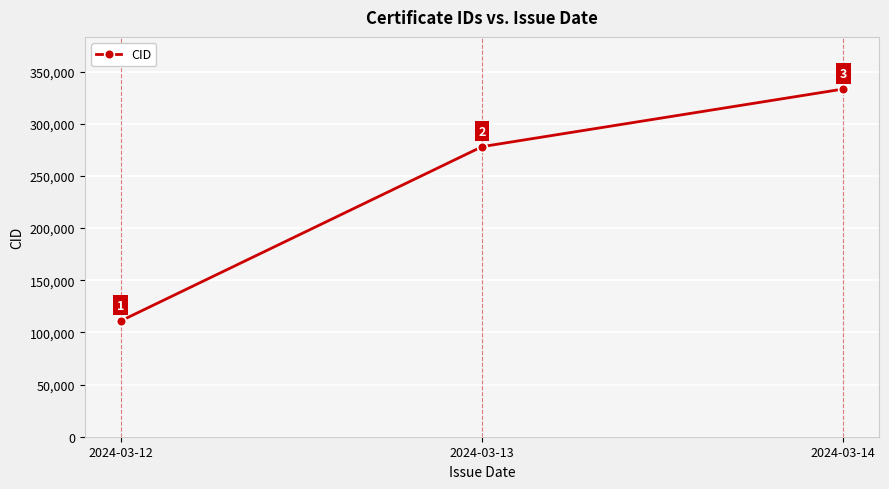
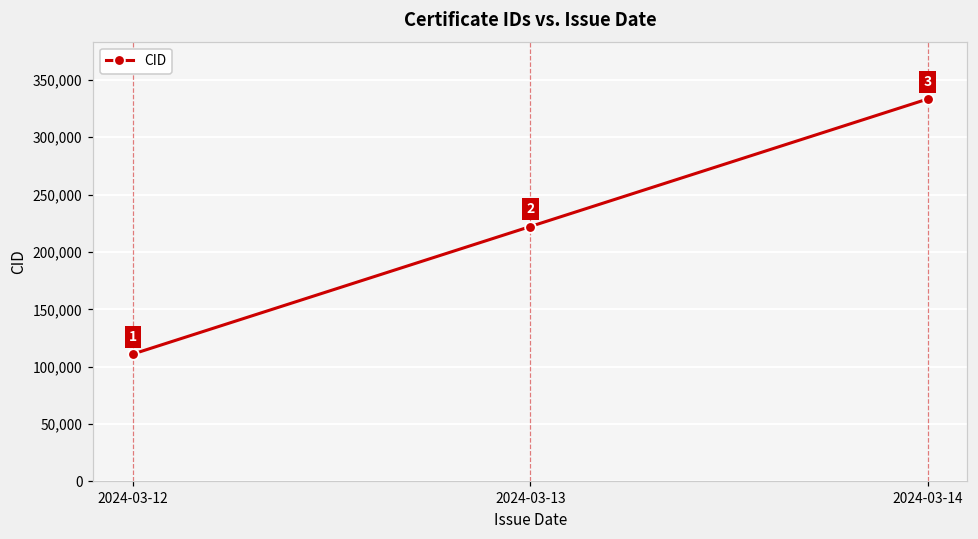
  {
-   "2024-03-13": "278,000"
+   "2024-03-13": "222,000"
  }
